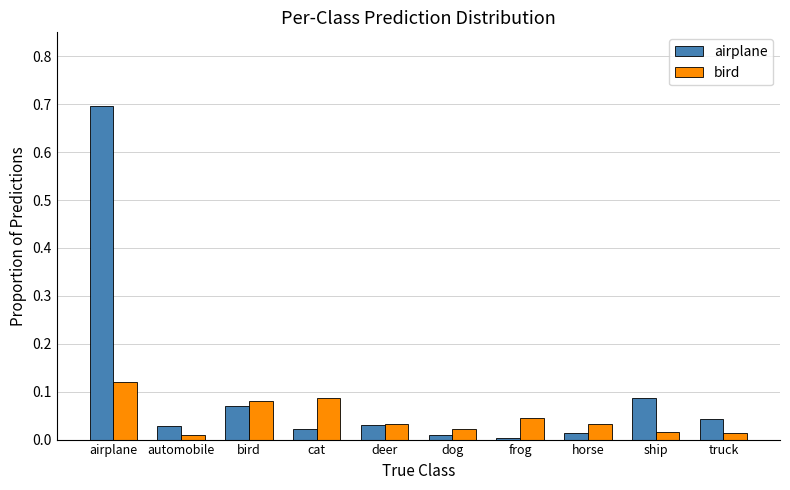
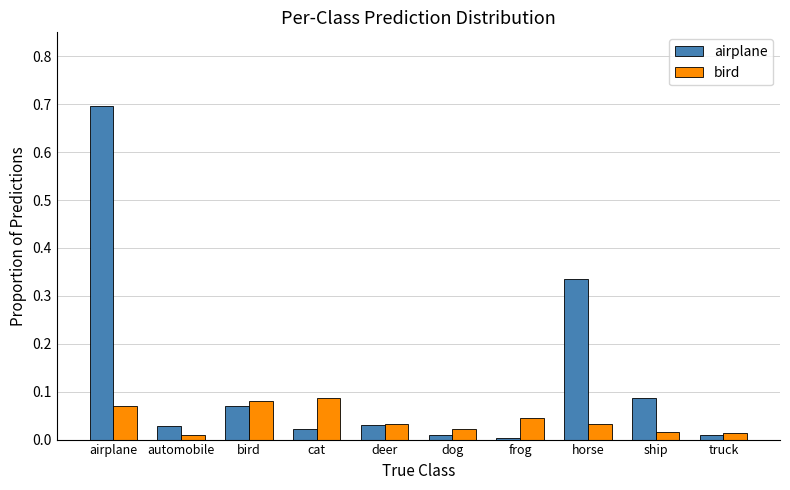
  {
    "airplane": {
      "airplane": 0.70,
      "automobile": 0.03,
      "bird": 0.07,
      "cat": 0.02,
      "deer": 0.03,
      "dog": 0.01,
-     "horse": 0.01,
+     "horse": 0.34,
      "ship": 0.09,
-     "truck": 0.04
+     "truck": 0.01
    },
    "bird": {
-     "airplane": 0.12,
+     "airplane": 0.07,
      "automobile": 0.01,
      "bird": 0.08,
      "cat": 0.09,
      "deer": 0.03,
      "dog": 0.02,
      "frog": 0.05,
      "horse": 0.03,
      "ship": 0.02,
      "truck": 0.01
    }
  }
